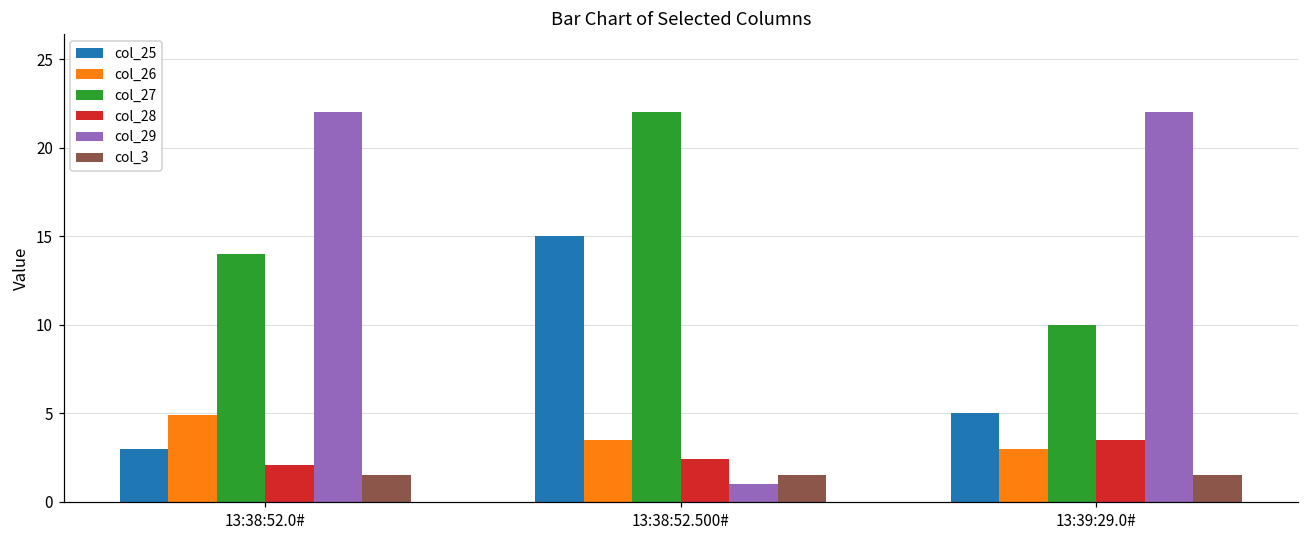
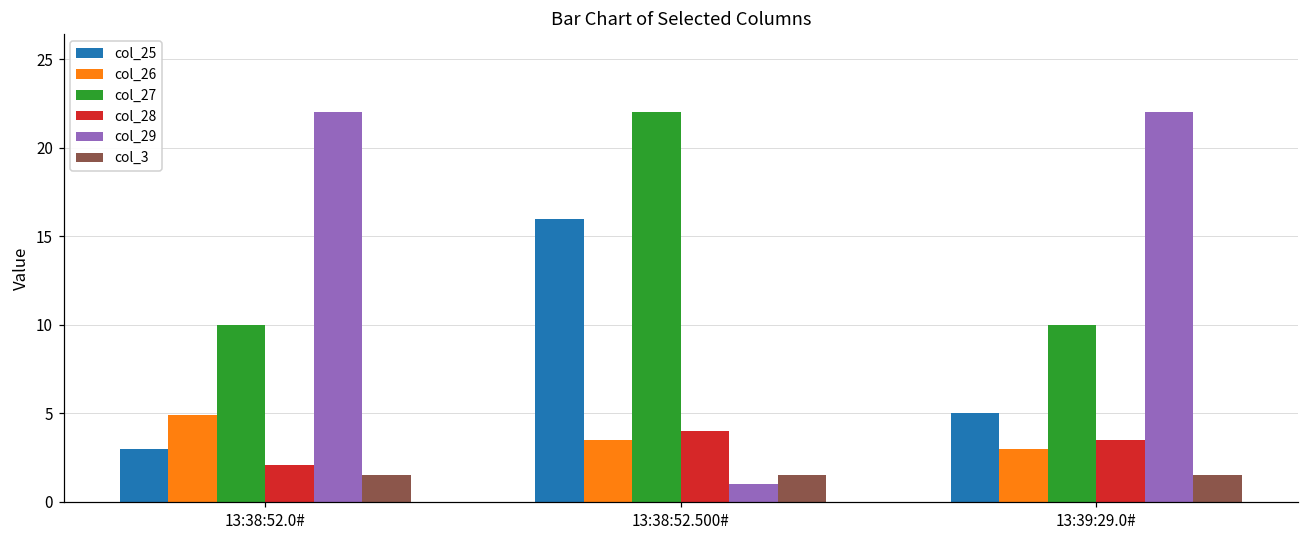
  {
    "col_25": {
      "13:38:52.0#": 3,
-     "13:38:52.500#": 15,
+     "13:38:52.500#": 16,
      "13:39:29.0#": 5
    },
    "col_26": {
      "13:38:52.0#": 4.9,
      "13:38:52.500#": 3.5,
      "13:39:29.0#": 3.0
    },
    "col_27": {
-     "13:38:52.0#": 14,
+     "13:38:52.0#": 10,
      "13:38:52.500#": 22,
      "13:39:29.0#": 10
    },
    "col_28": {
      "13:38:52.0#": 2.1,
-     "13:38:52.500#": 2.4,
+     "13:38:52.500#": 4.0,
      "13:39:29.0#": 3.5
    },
    "col_29": {
      "13:38:52.0#": 22.0,
      "13:38:52.500#": 1.0,
      "13:39:29.0#": 22.0
    },
    "col_3": {
      "13:38:52.0#": 1.5,
      "13:38:52.500#": 1.5,
      "13:39:29.0#": 1.5
    }
  }
